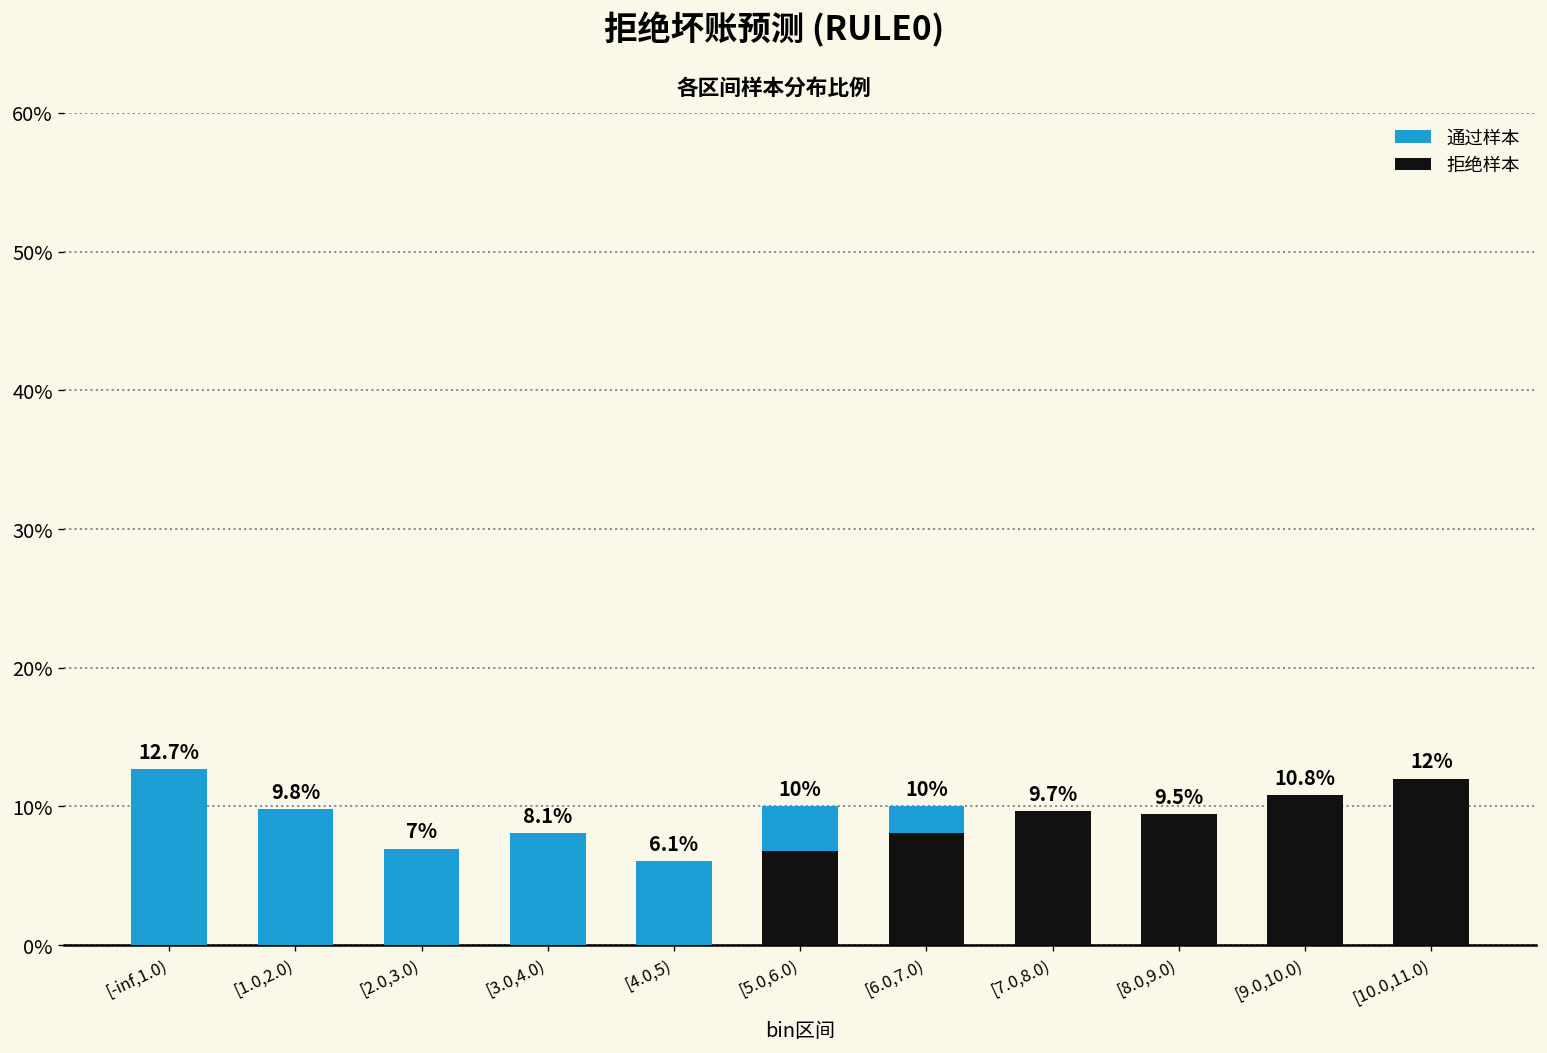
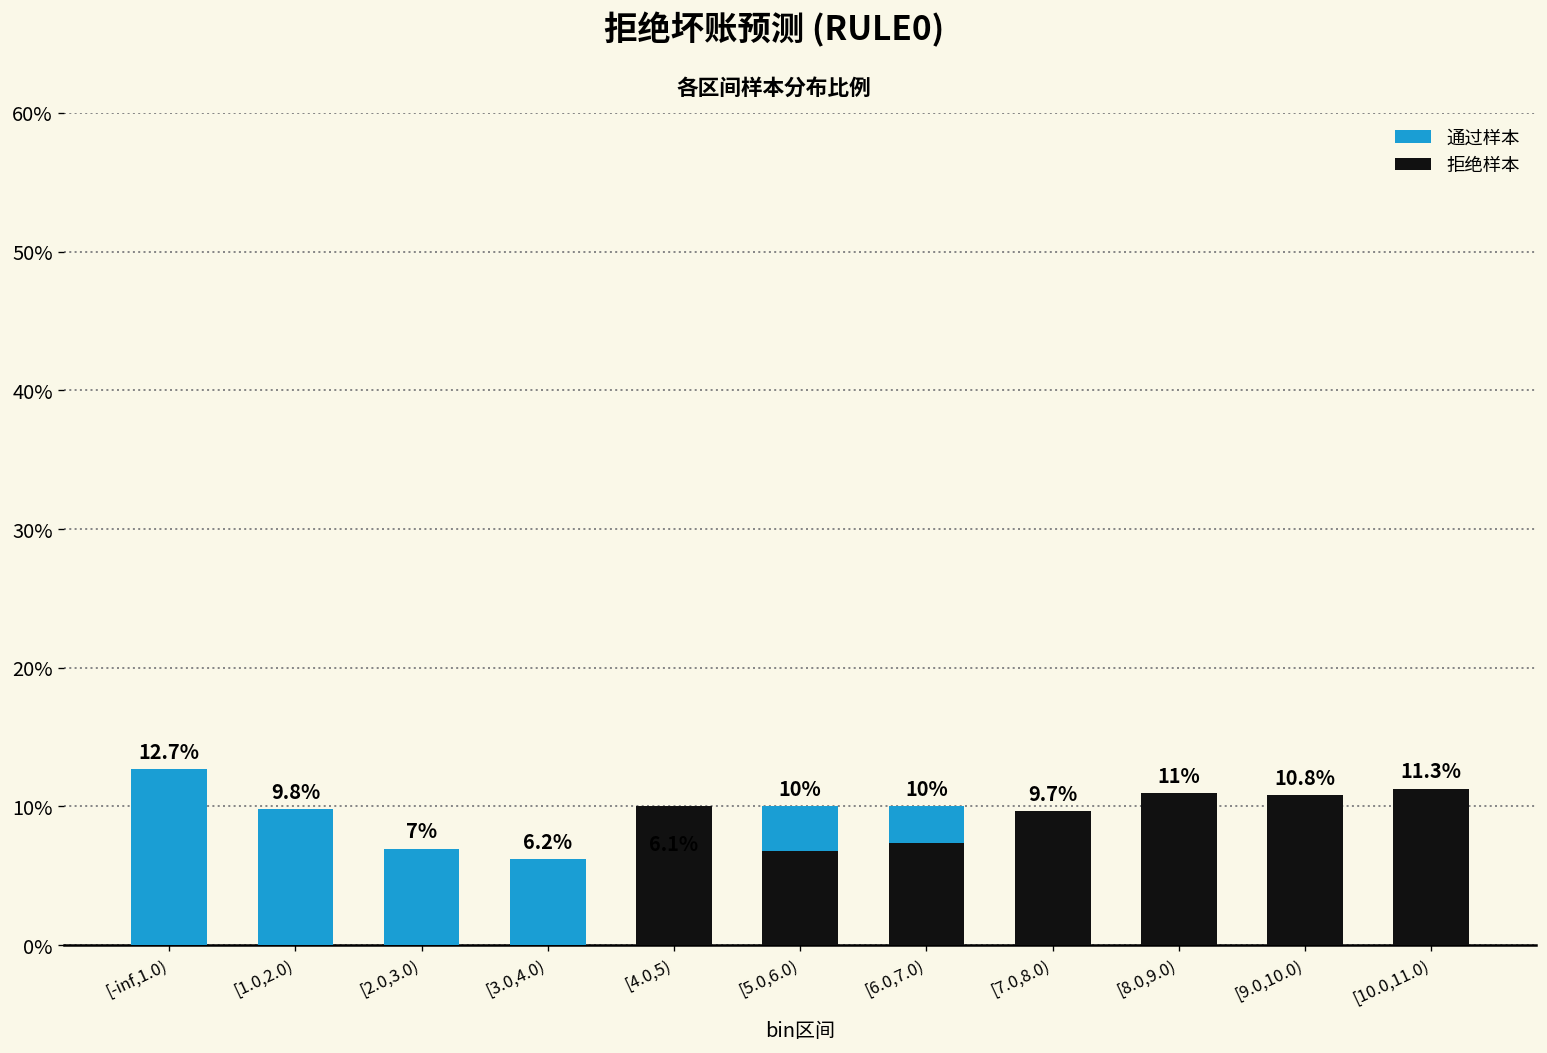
  {
    "通过样本": {
      "[-inf,1.0)": "12.7%",
      "[1.0,2.0)": "9.8%",
      "[2.0,3.0)": "7%",
-     "[3.0,4.0)": "8.1%",
+     "[3.0,4.0)": "6.2%",
      "[5.0,6.0)": "10%",
      "[6.0,7.0)": "10%"
    },
    "拒绝样本": {
-     "[4.0,5)": "0.0%",
-     "[6.0,7.0)": "8.1%",
+     "[4.0,5)": "10.0%",
+     "[6.0,7.0)": "7.4%",
      "[7.0,8.0)": "9.7%",
-     "[8.0,9.0)": "9.5%",
+     "[8.0,9.0)": "11%",
      "[9.0,10.0)": "10.8%",
-     "[10.0,11.0)": "12%"
+     "[10.0,11.0)": "11.3%"
    }
  }
